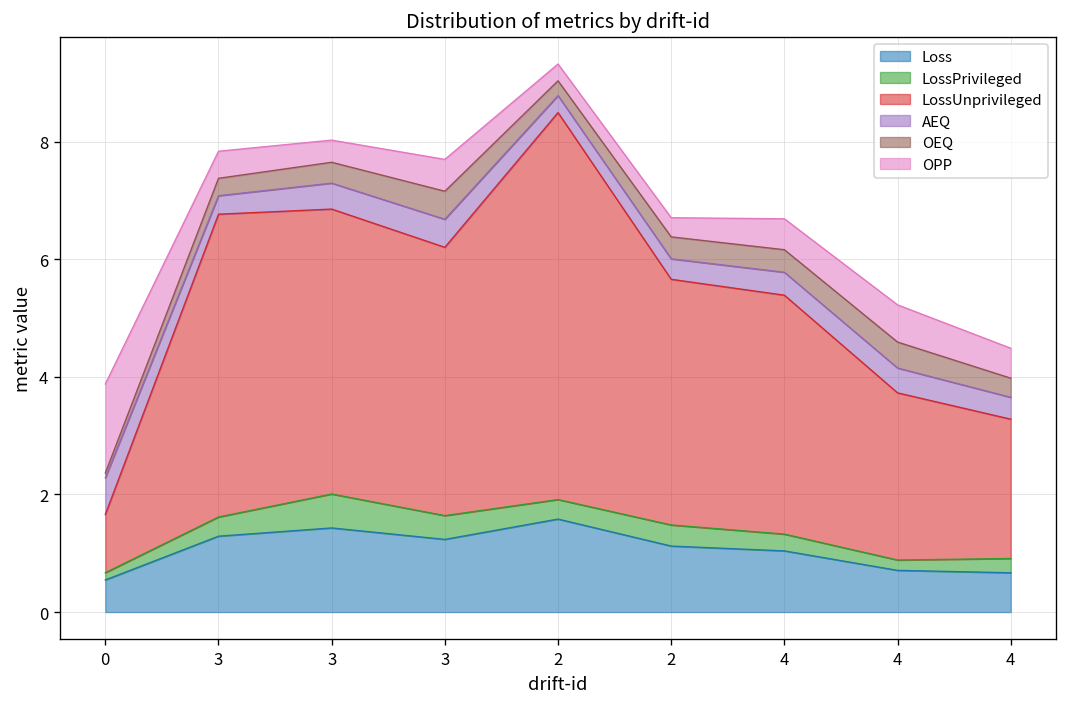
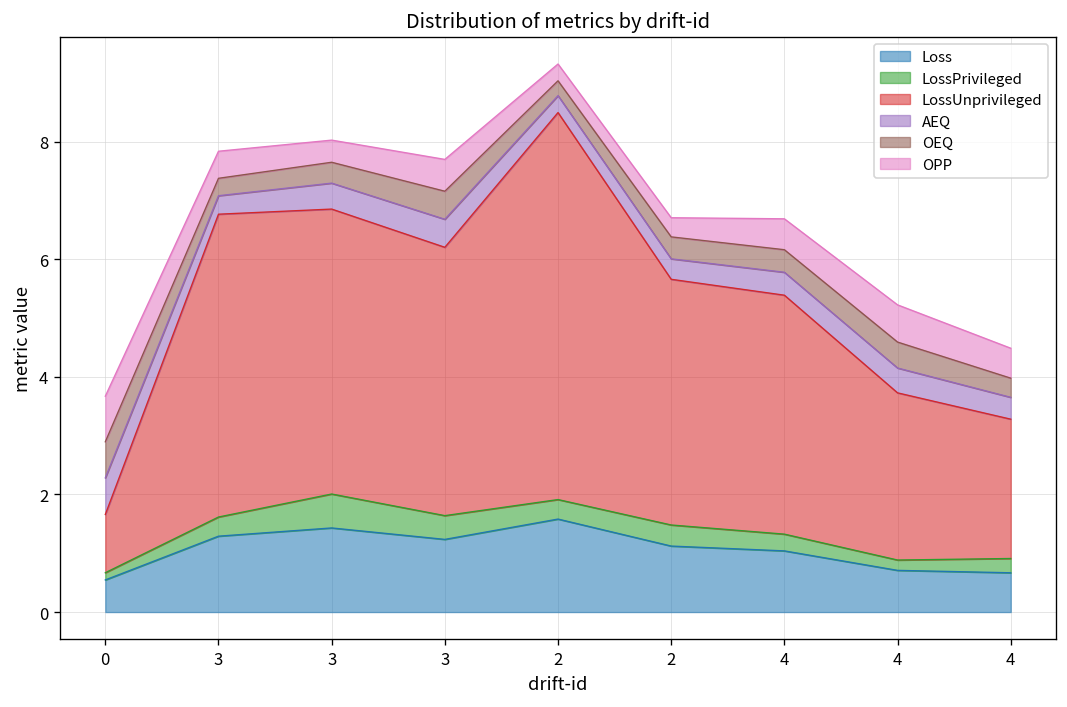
  {
    "Loss": {
      "0": 0.5
    },
    "LossPrivileged": {
      "0": 0.1
    },
    "LossUnprivileged": {
      "0": 1.0
    },
    "AEQ": {
      "0": 0.6
    },
    "OEQ": {
-     "0": 0.1
+     "0": 0.6
    },
    "OPP": {
-     "0": 1.5
+     "0": 0.8
    }
  }
